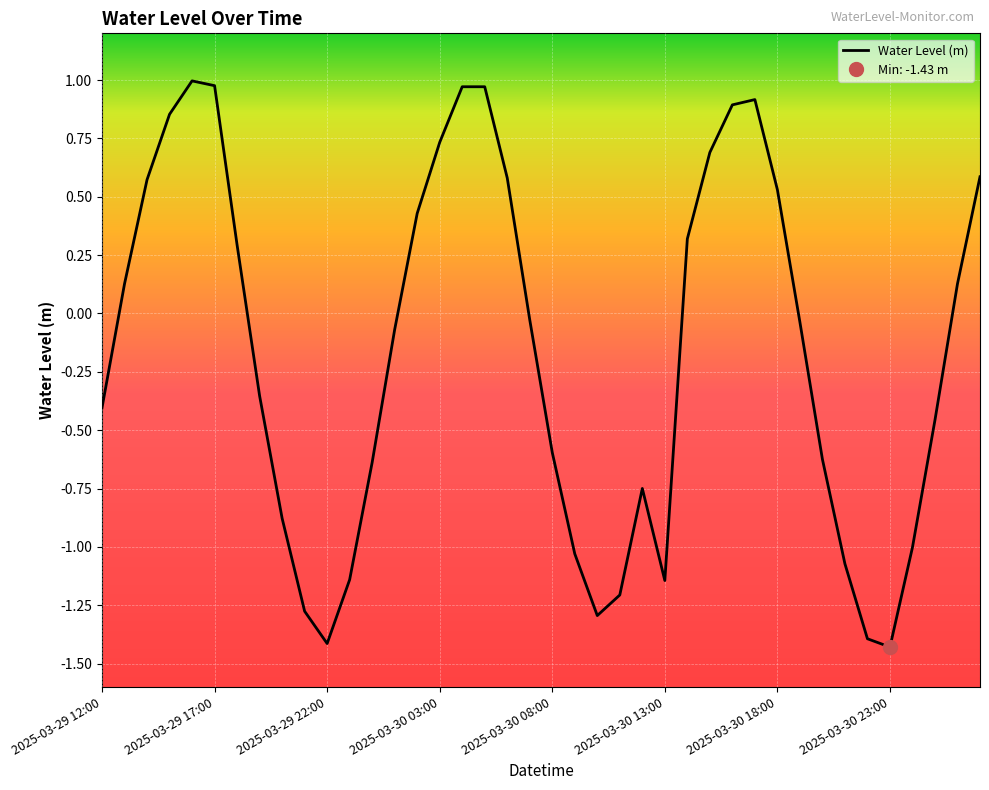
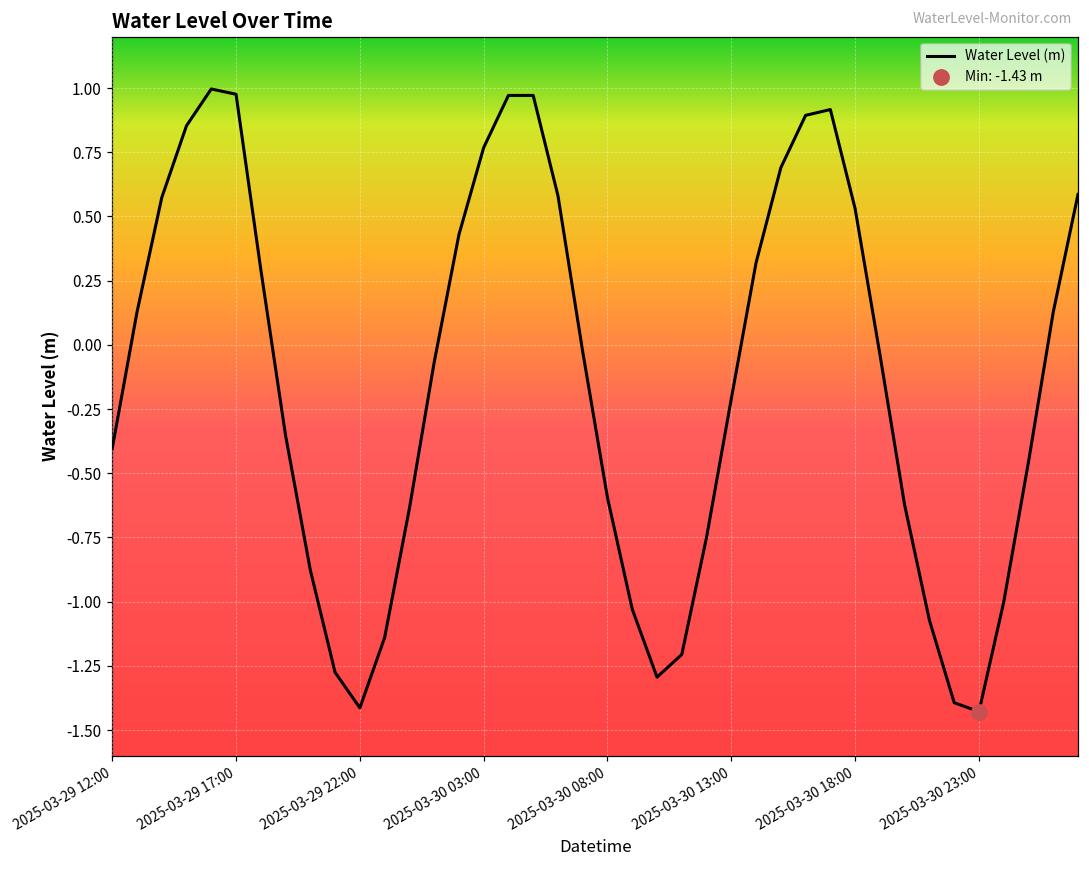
  {
    "Water Level (m)": {
      "2025-03-29 12:00": -0.40,
      "2025-03-29 17:00": 0.98,
      "2025-03-29 22:00": -1.41,
-     "2025-03-30 03:00": 0.73,
+     "2025-03-30 03:00": 0.77,
      "2025-03-30 08:00": -0.60,
-     "2025-03-30 13:00": -1.14,
+     "2025-03-30 13:00": -0.21,
      "2025-03-30 18:00": 0.53
    }
  }
